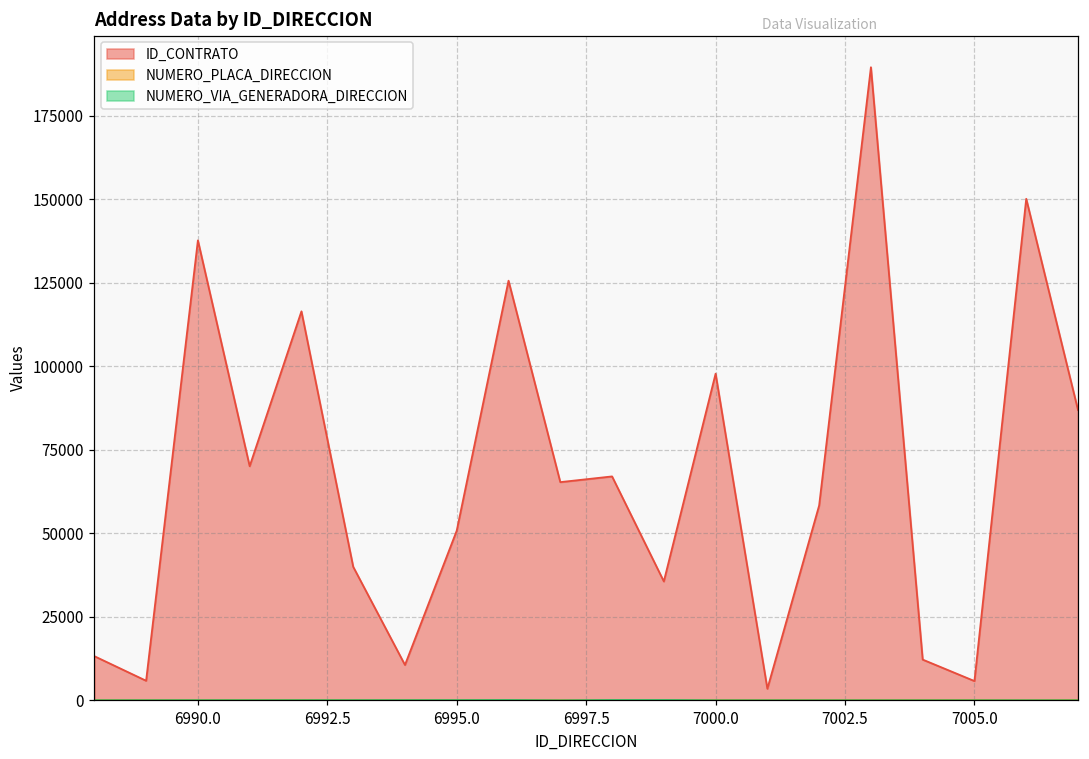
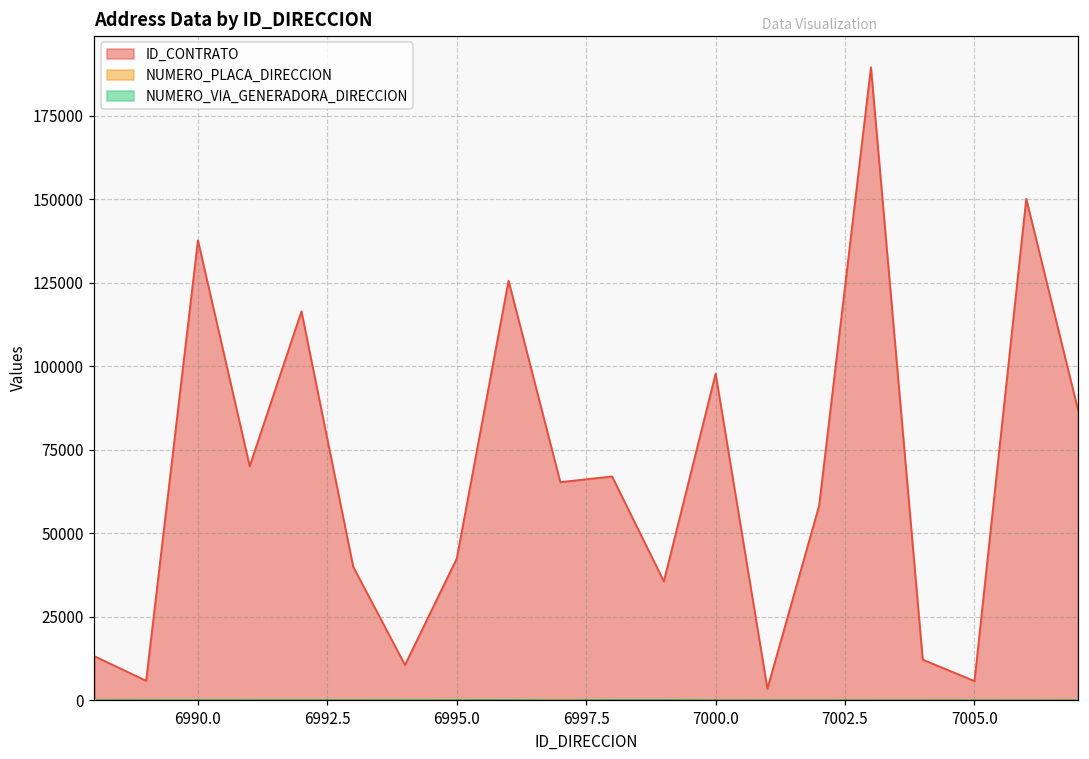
  {
    "ID_CONTRATO": {
      "6990.0": 138000,
-     "6995.0": 51000,
+     "6995.0": 42000,
      "7000.0": 98000,
      "7005.0": 6000
    }
  }
